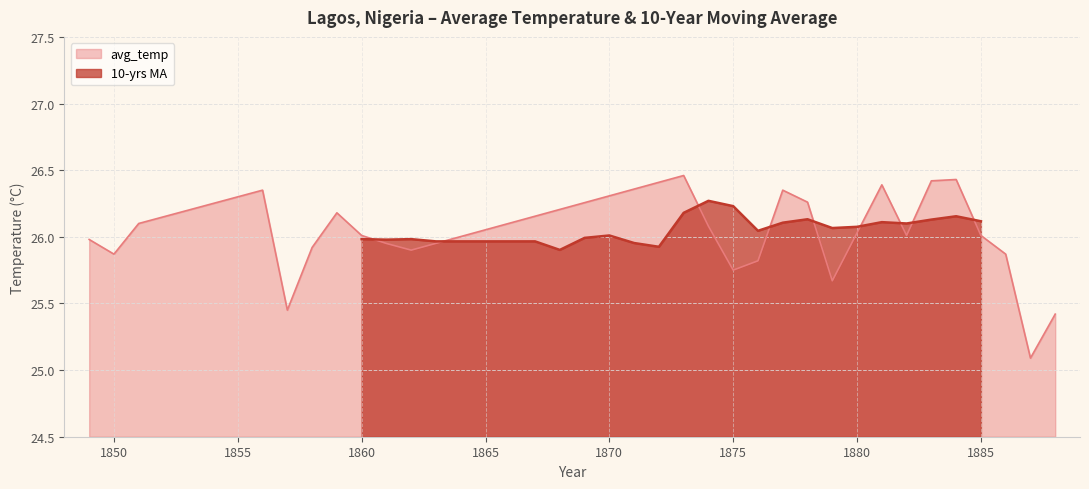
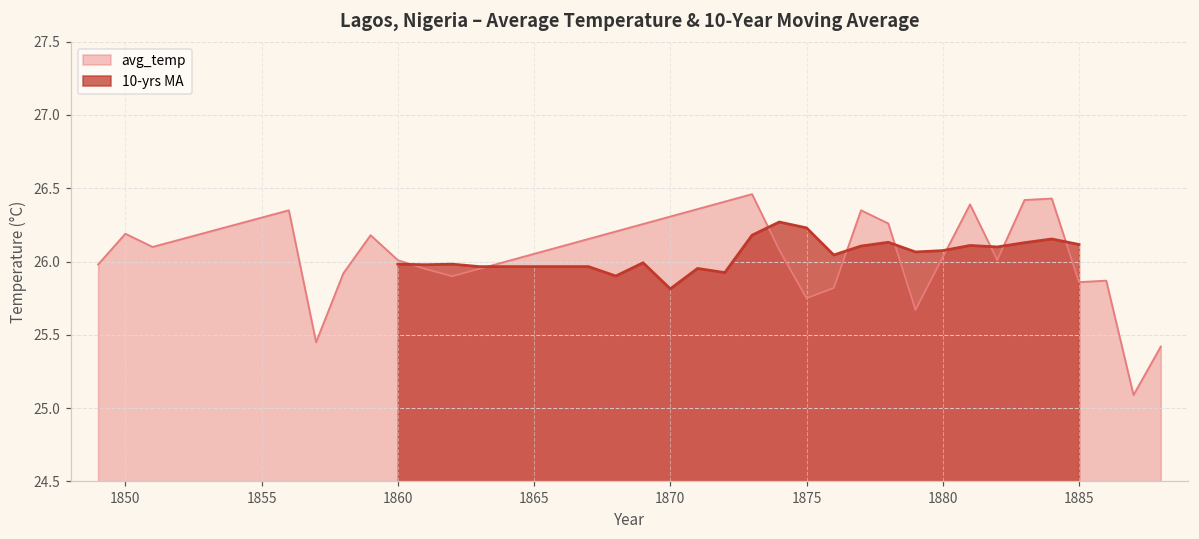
  {
    "avg_temp": {
-     "1850": 25.87,
+     "1850": 26.19,
      "1860": 26.01,
      "1875": 25.75,
      "1880": 26.03,
-     "1885": 26.01
+     "1885": 25.86
    },
    "10-yrs MA": {
      "1860": 25.98,
      "1865": 25.97,
-     "1870": 26.01,
+     "1870": 25.81,
      "1875": 26.23,
      "1880": 26.07,
      "1885": 26.12
    }
  }
